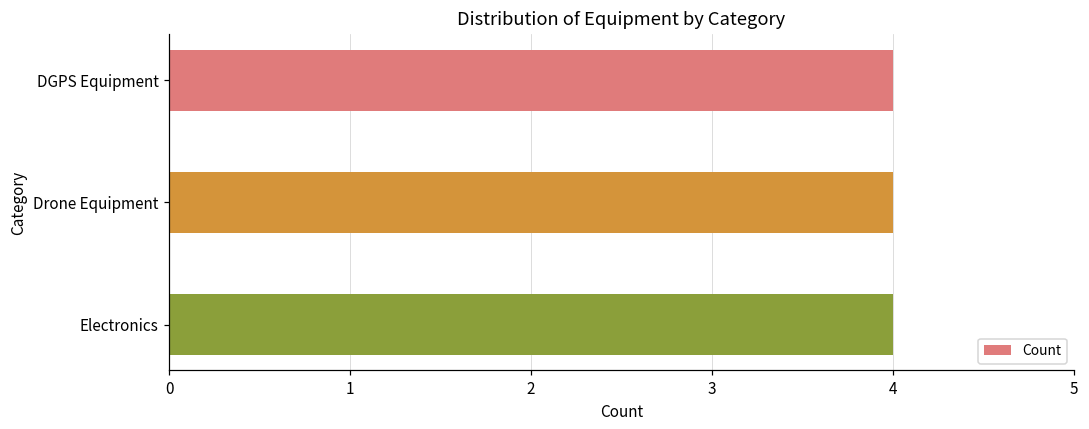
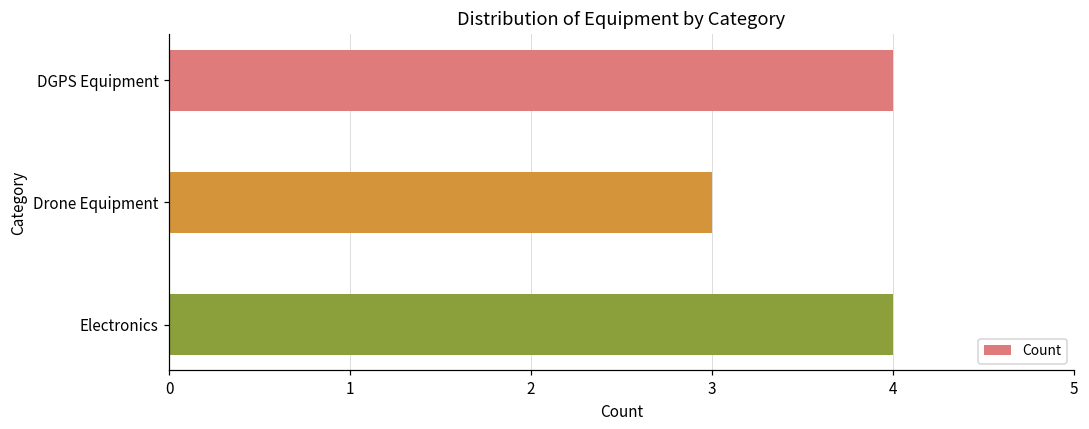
  {
    "DGPS Equipment": 4,
-   "Drone Equipment": 4,
+   "Drone Equipment": 3,
    "Electronics": 4
  }
